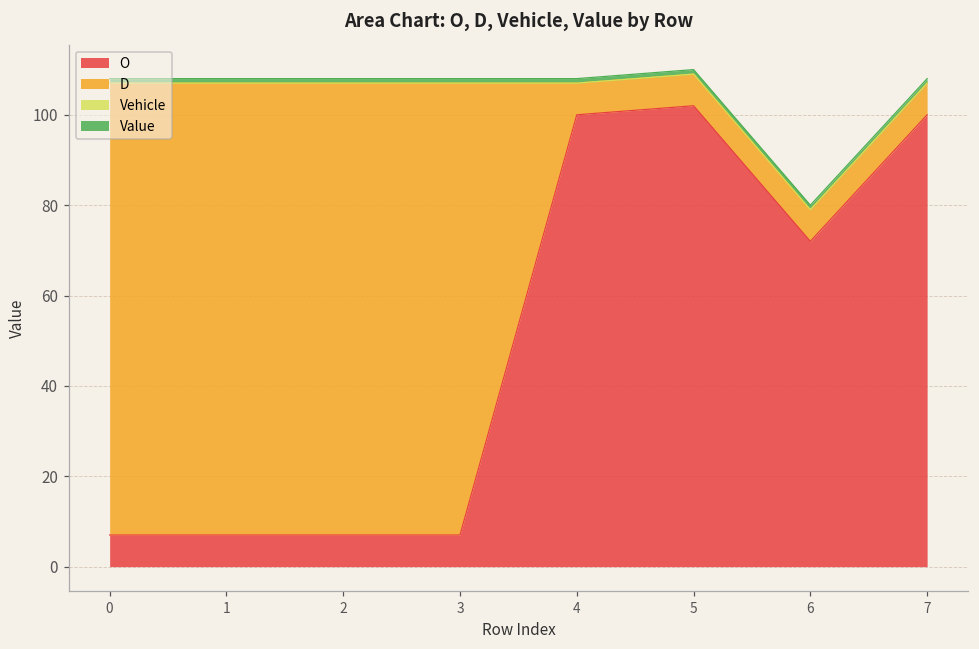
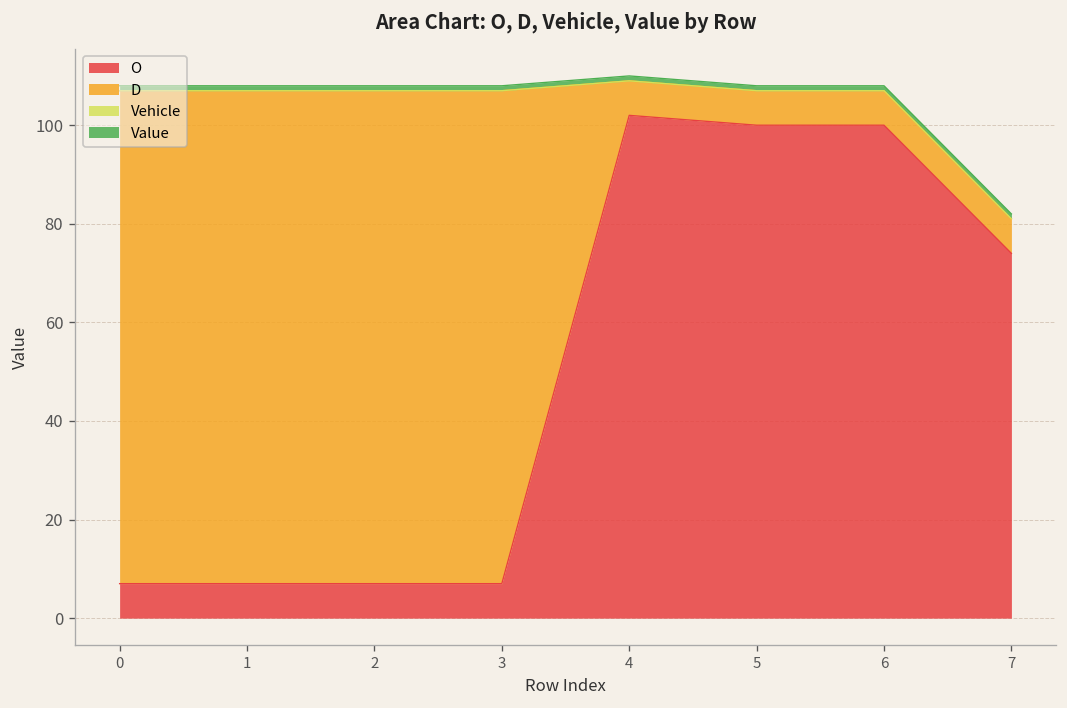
  {
    "O": {
      "0": 7,
      "1": 7,
      "2": 7,
      "3": 7,
-     "4": 100,
-     "5": 102,
-     "6": 72,
-     "7": 100
+     "4": 102,
+     "5": 100,
+     "6": 100,
+     "7": 74
    },
    "Value": {
      "1": 1,
      "2": 1,
      "3": 1,
      "4": 1,
      "5": 1,
      "6": 1,
      "7": 1
    }
  }
